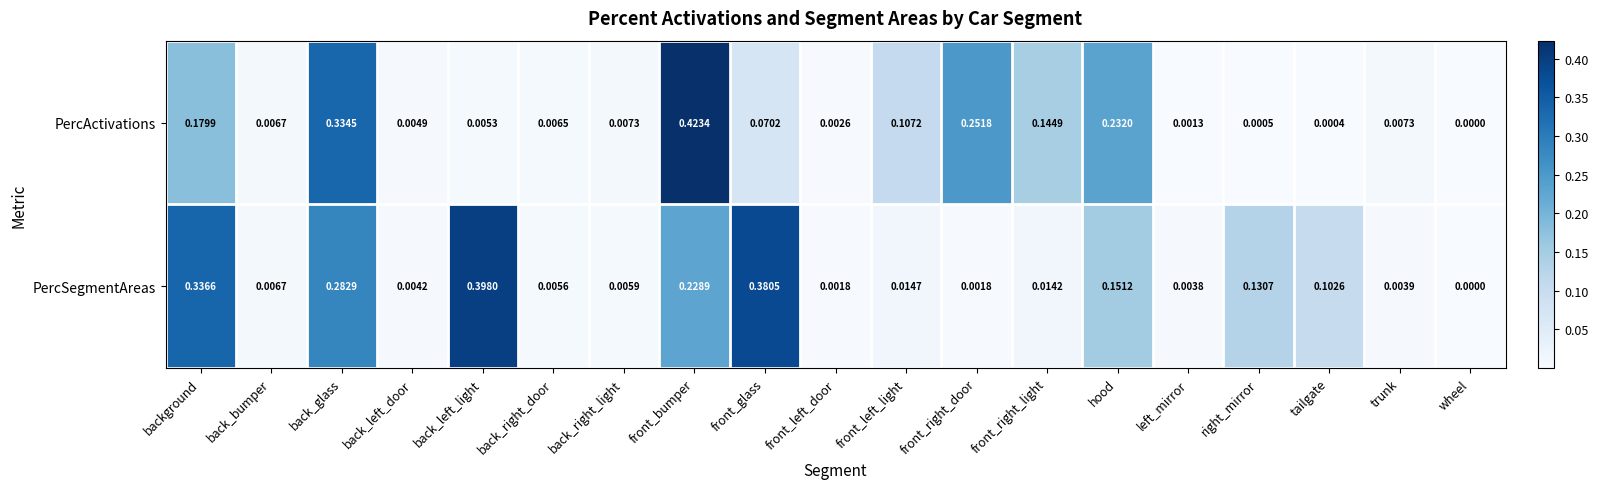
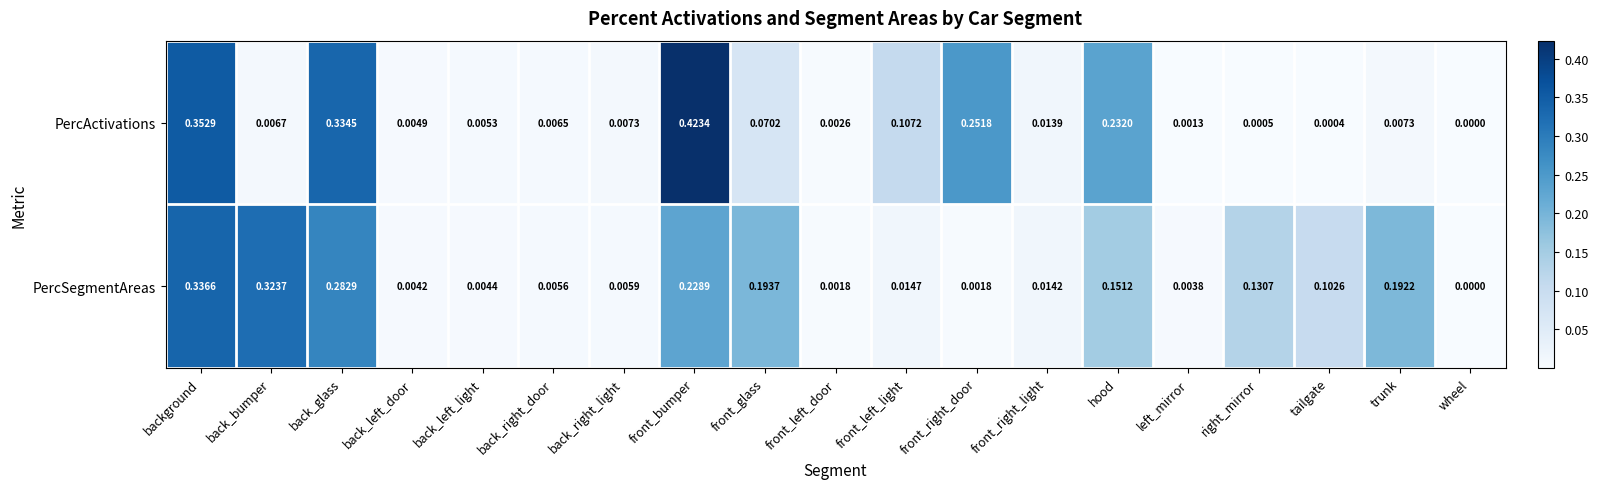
  {
    "PercActivations": {
-     "background": 0.1799,
+     "background": 0.3529,
      "back_bumper": 0.0067,
      "back_glass": 0.3345,
      "back_left_door": 0.0049,
      "back_left_light": 0.0053,
      "back_right_door": 0.0065,
      "back_right_light": 0.0073,
      "front_bumper": 0.4234,
      "front_glass": 0.0702,
      "front_left_door": 0.0026,
      "front_left_light": 0.1072,
      "front_right_door": 0.2518,
-     "front_right_light": 0.1449,
+     "front_right_light": 0.0139,
      "hood": 0.2320,
      "left_mirror": 0.0013,
      "right_mirror": 0.0005,
      "tailgate": 0.0004,
      "trunk": 0.0073,
      "wheel": 0.0000
    },
    "PercSegmentAreas": {
      "background": 0.3366,
-     "back_bumper": 0.0067,
+     "back_bumper": 0.3237,
      "back_glass": 0.2829,
      "back_left_door": 0.0042,
-     "back_left_light": 0.3980,
+     "back_left_light": 0.0044,
      "back_right_door": 0.0056,
      "back_right_light": 0.0059,
      "front_bumper": 0.2289,
-     "front_glass": 0.3805,
+     "front_glass": 0.1937,
      "front_left_door": 0.0018,
      "front_left_light": 0.0147,
      "front_right_door": 0.0018,
      "front_right_light": 0.0142,
      "hood": 0.1512,
      "left_mirror": 0.0038,
      "right_mirror": 0.1307,
      "tailgate": 0.1026,
-     "trunk": 0.0039,
+     "trunk": 0.1922,
      "wheel": 0.0000
    }
  }
